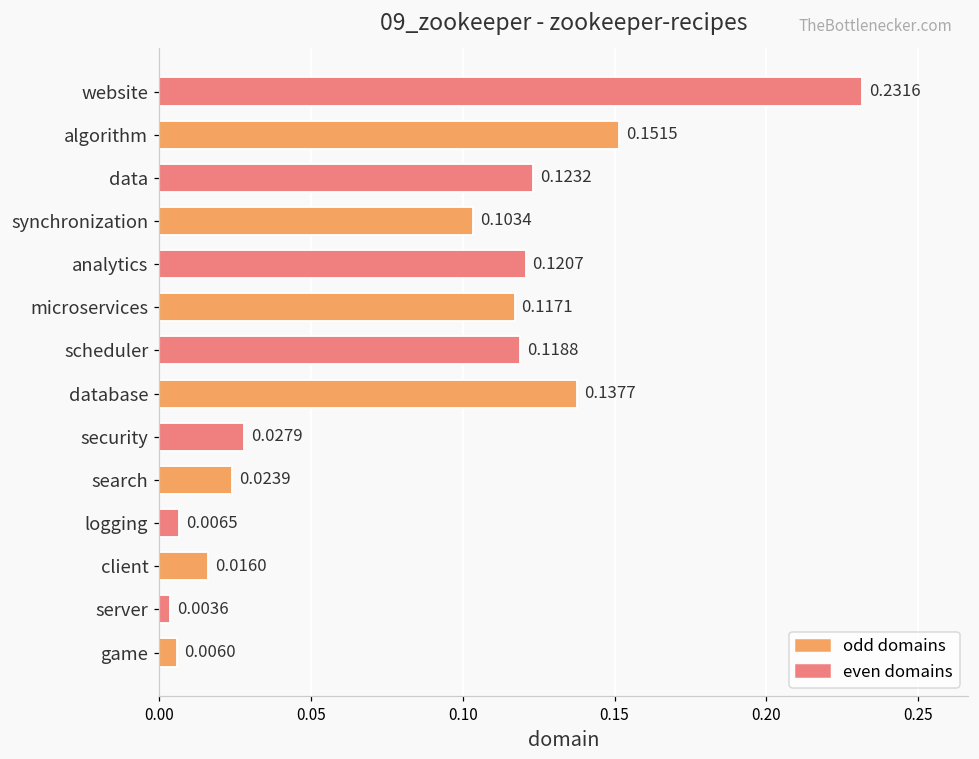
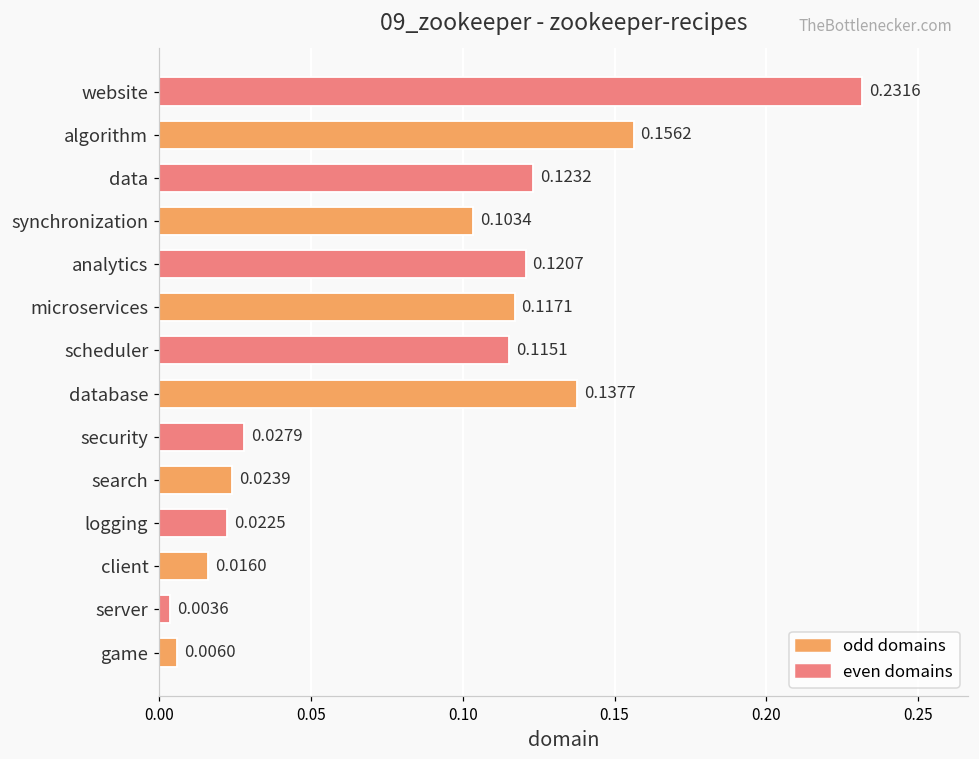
  {
    "website": 0.2316,
-   "algorithm": 0.1515,
+   "algorithm": 0.1562,
    "data": 0.1232,
    "synchronization": 0.1034,
    "analytics": 0.1207,
    "microservices": 0.1171,
-   "scheduler": 0.1188,
+   "scheduler": 0.1151,
    "database": 0.1377,
    "security": 0.0279,
    "search": 0.0239,
-   "logging": 0.0065,
+   "logging": 0.0225,
    "client": 0.0160,
    "server": 0.0036,
    "game": 0.0060
  }
